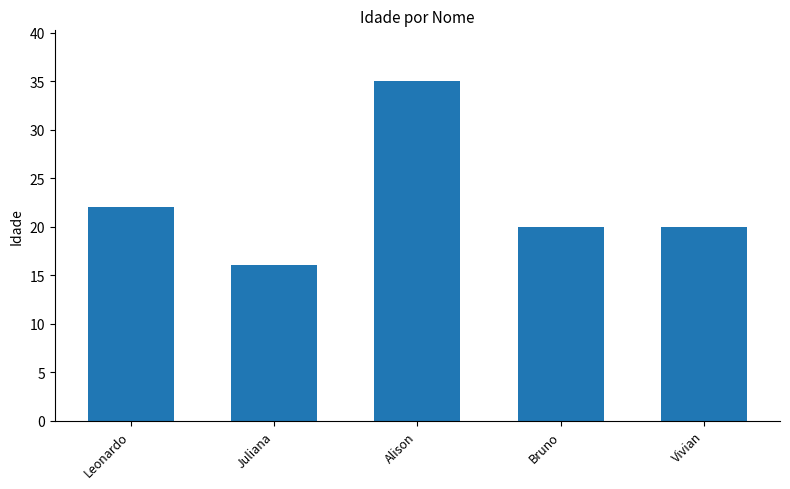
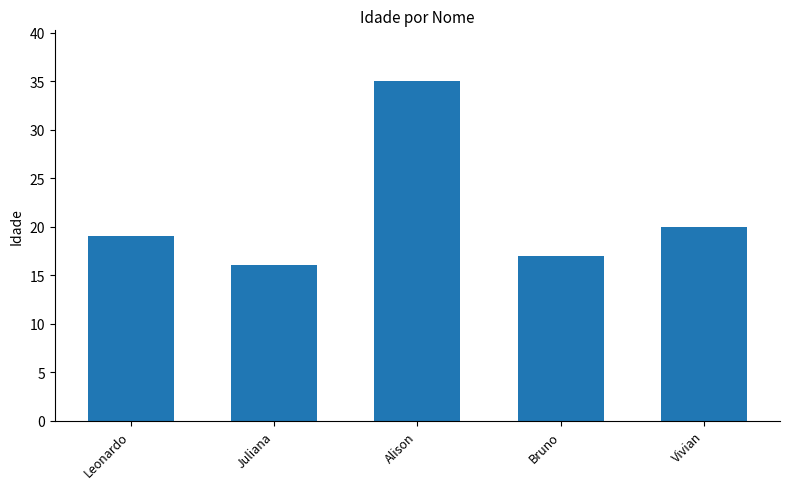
  {
-   "Leonardo": 22,
+   "Leonardo": 19,
    "Juliana": 16,
    "Alison": 35,
-   "Bruno": 20,
+   "Bruno": 17,
    "Vivian": 20
  }
